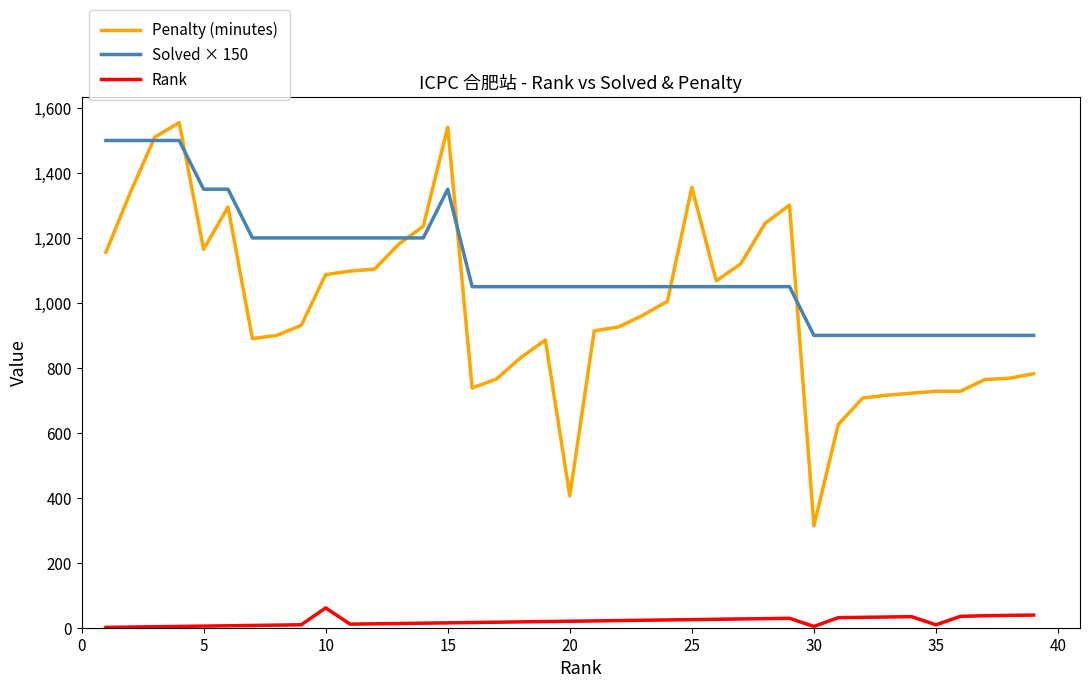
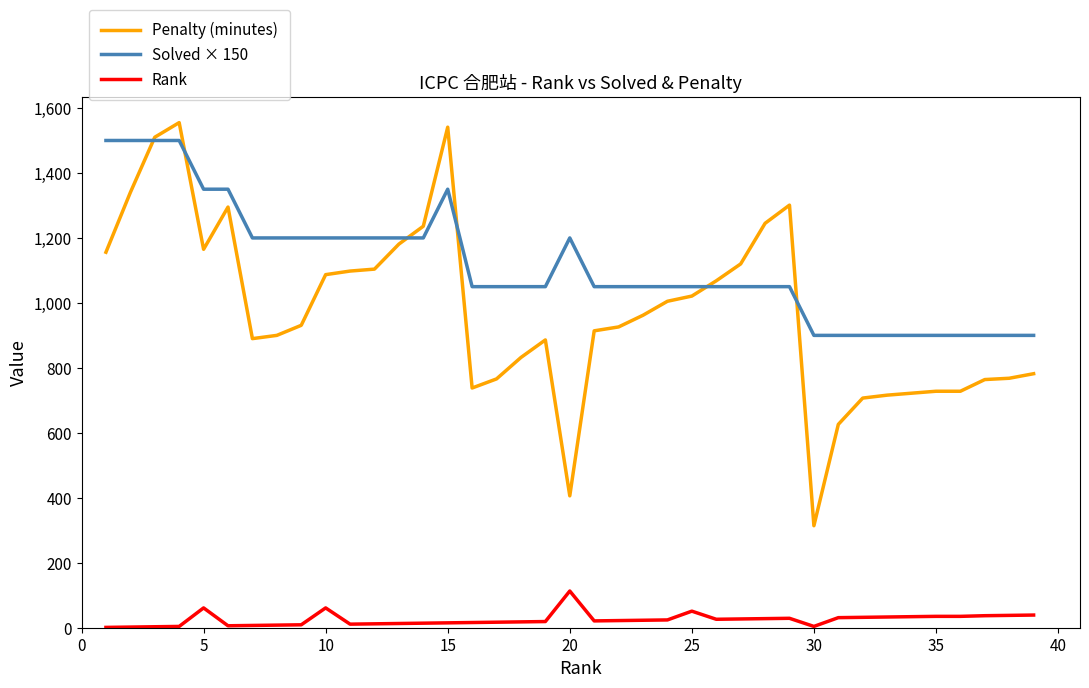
  {
    "Penalty (minutes)": {
      "5": "1,170",
      "10": "1,090",
      "15": "1,540",
      "20": "410",
-     "25": "1,360",
+     "25": "1,020",
      "30": "310",
      "35": "730"
    },
    "Solved × 150": {
      "5": "1,350",
      "10": "1,200",
      "15": "1,350",
-     "20": "1,050",
+     "20": "1,200",
      "25": "1,050",
      "30": "900",
      "35": "900"
    },
    "Rank": {
-     "5": "10",
+     "5": "60",
      "10": "60",
      "15": "20",
-     "20": "20",
-     "25": "30",
+     "20": "110",
+     "25": "50",
      "30": "0",
-     "35": "10"
+     "35": "40"
    }
  }
